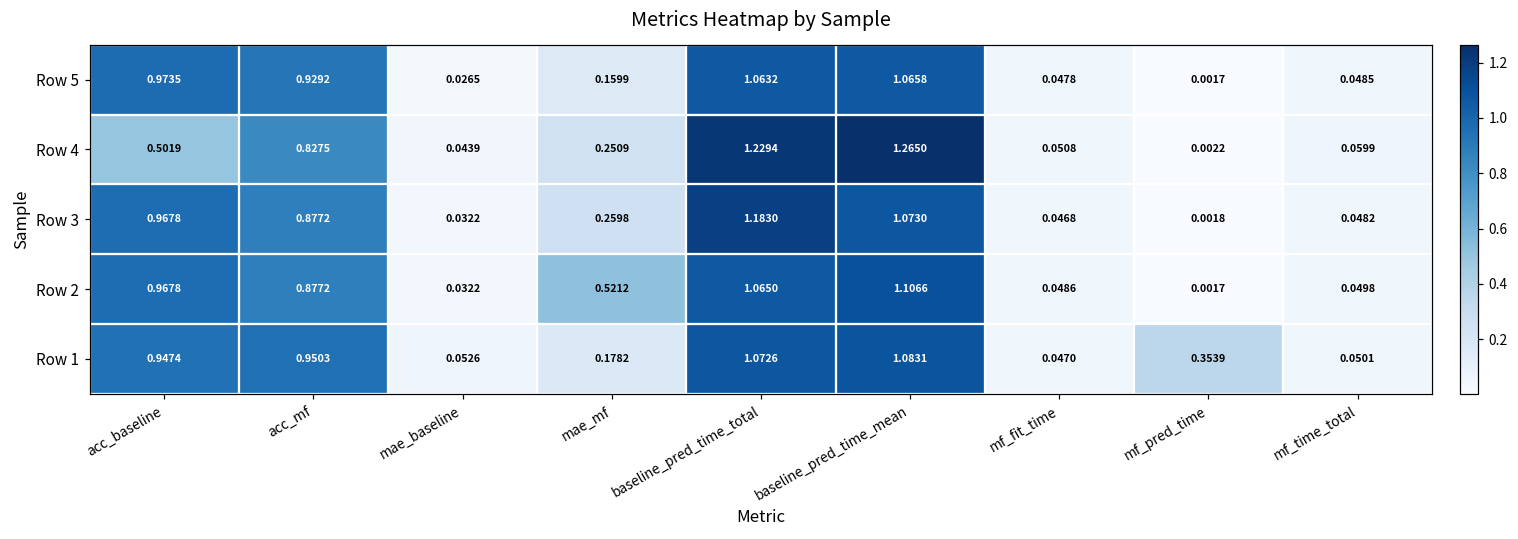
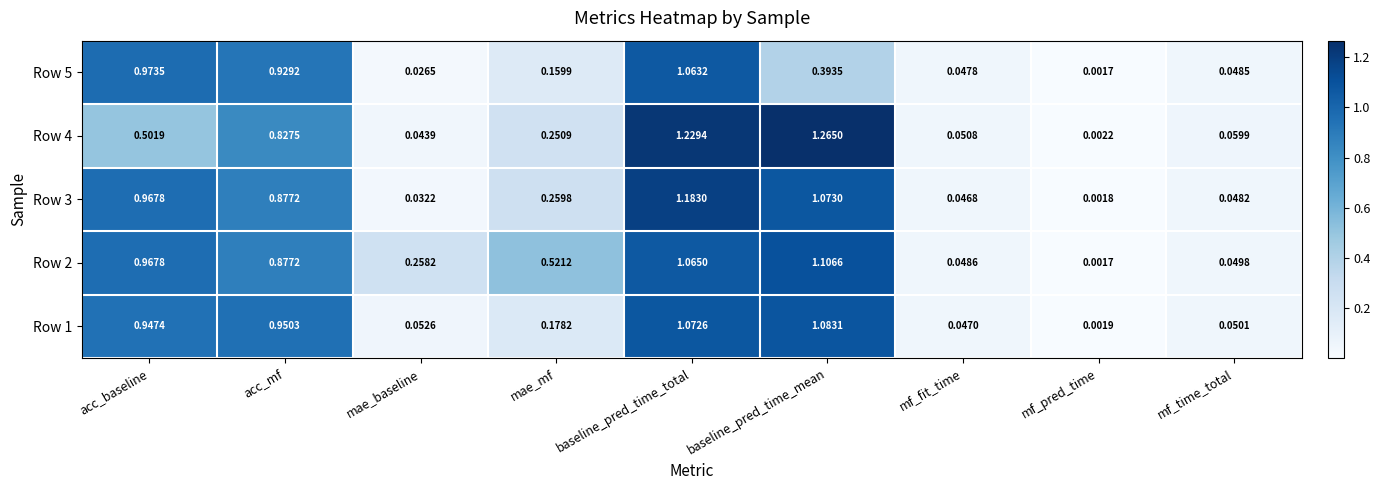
  {
    "Row 5": {
      "acc_baseline": 0.9735,
      "acc_mf": 0.9292,
      "mae_baseline": 0.0265,
      "mae_mf": 0.1599,
      "baseline_pred_time_total": 1.0632,
-     "baseline_pred_time_mean": 1.0658,
+     "baseline_pred_time_mean": 0.3935,
      "mf_fit_time": 0.0478,
      "mf_pred_time": 0.0017,
      "mf_time_total": 0.0485
    },
    "Row 4": {
      "acc_baseline": 0.5019,
      "acc_mf": 0.8275,
      "mae_baseline": 0.0439,
      "mae_mf": 0.2509,
      "baseline_pred_time_total": 1.2294,
      "baseline_pred_time_mean": 1.2650,
      "mf_fit_time": 0.0508,
      "mf_pred_time": 0.0022,
      "mf_time_total": 0.0599
    },
    "Row 3": {
      "acc_baseline": 0.9678,
      "acc_mf": 0.8772,
      "mae_baseline": 0.0322,
      "mae_mf": 0.2598,
      "baseline_pred_time_total": 1.1830,
      "baseline_pred_time_mean": 1.0730,
      "mf_fit_time": 0.0468,
      "mf_pred_time": 0.0018,
      "mf_time_total": 0.0482
    },
    "Row 2": {
      "acc_baseline": 0.9678,
      "acc_mf": 0.8772,
-     "mae_baseline": 0.0322,
+     "mae_baseline": 0.2582,
      "mae_mf": 0.5212,
      "baseline_pred_time_total": 1.0650,
      "baseline_pred_time_mean": 1.1066,
      "mf_fit_time": 0.0486,
      "mf_pred_time": 0.0017,
      "mf_time_total": 0.0498
    },
    "Row 1": {
      "acc_baseline": 0.9474,
      "acc_mf": 0.9503,
      "mae_baseline": 0.0526,
      "mae_mf": 0.1782,
      "baseline_pred_time_total": 1.0726,
      "baseline_pred_time_mean": 1.0831,
      "mf_fit_time": 0.0470,
-     "mf_pred_time": 0.3539,
+     "mf_pred_time": 0.0019,
      "mf_time_total": 0.0501
    }
  }
